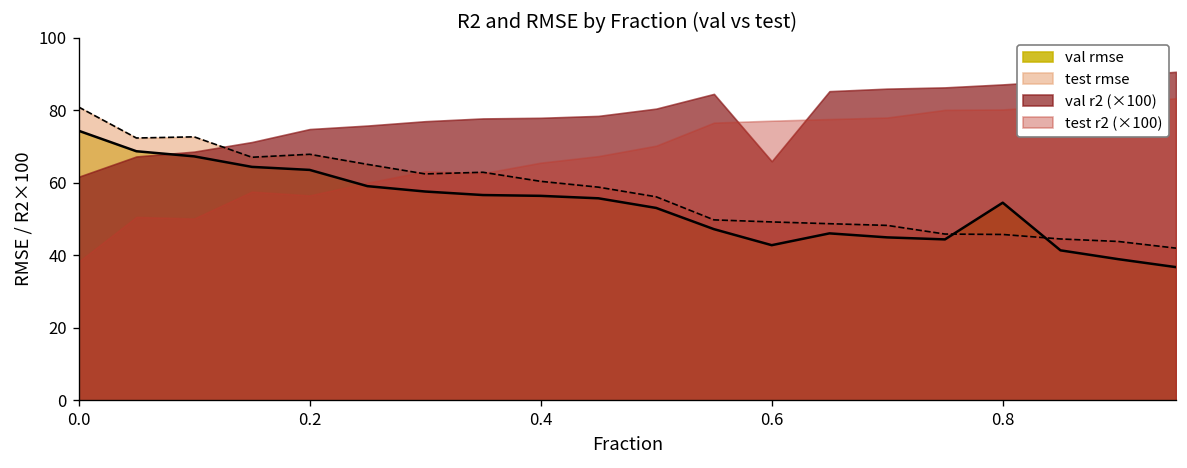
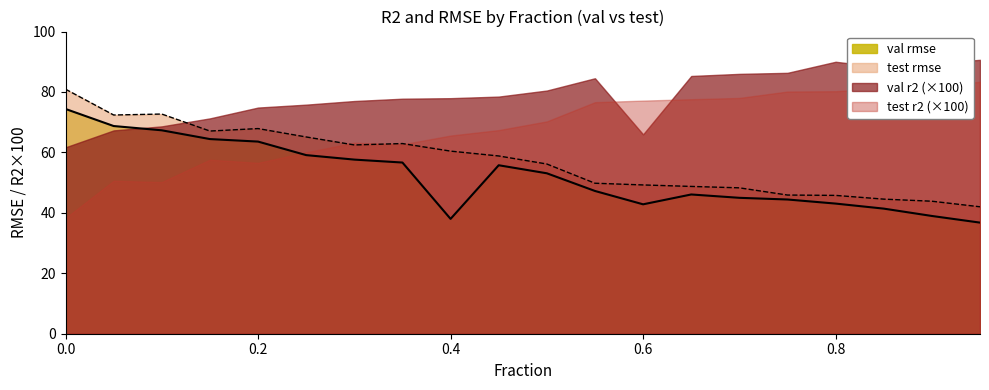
  {
    "val rmse": {
      "0.0": 74,
      "0.2": 64,
-     "0.4": 56,
+     "0.4": 38,
      "0.6": 43,
-     "0.8": 55
+     "0.8": 43
    },
    "val r2 (×100)": {
      "0.0": 62,
      "0.2": 75,
      "0.4": 78,
      "0.6": 66,
-     "0.8": 87
+     "0.8": 90
    }
  }
